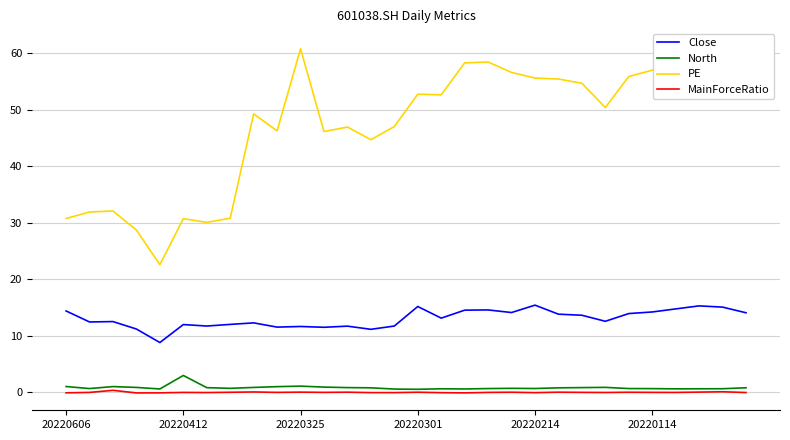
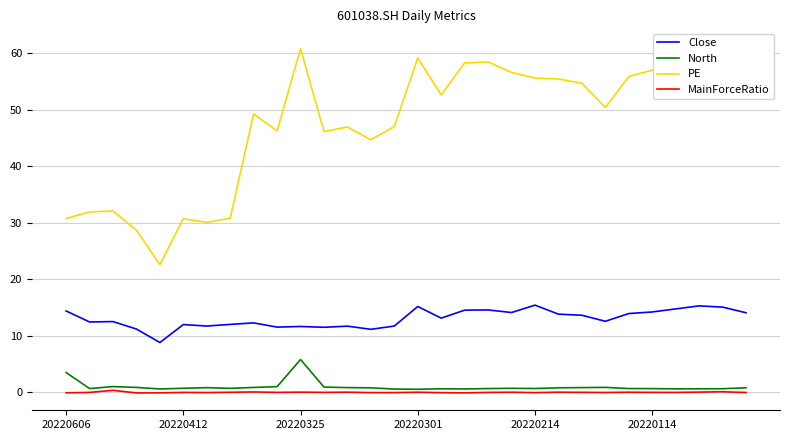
  {
    "Close": {
      "20220606": 14,
      "20220412": 12,
      "20220325": 12,
      "20220301": 15,
      "20220214": 15,
      "20220114": 14
    },
    "North": {
-     "20220606": 1,
-     "20220412": 3,
-     "20220325": 1,
+     "20220606": 4,
+     "20220412": 1,
+     "20220325": 6,
      "20220301": 1,
      "20220214": 1,
      "20220114": 1
    },
    "PE": {
      "20220606": 31,
      "20220412": 31,
      "20220325": 61,
-     "20220301": 53,
+     "20220301": 59,
      "20220214": 56,
      "20220114": 57
    },
    "MainForceRatio": {
      "20220606": 0,
      "20220412": 0,
      "20220325": 0,
      "20220301": 0,
      "20220214": 0,
      "20220114": 0
    }
  }
